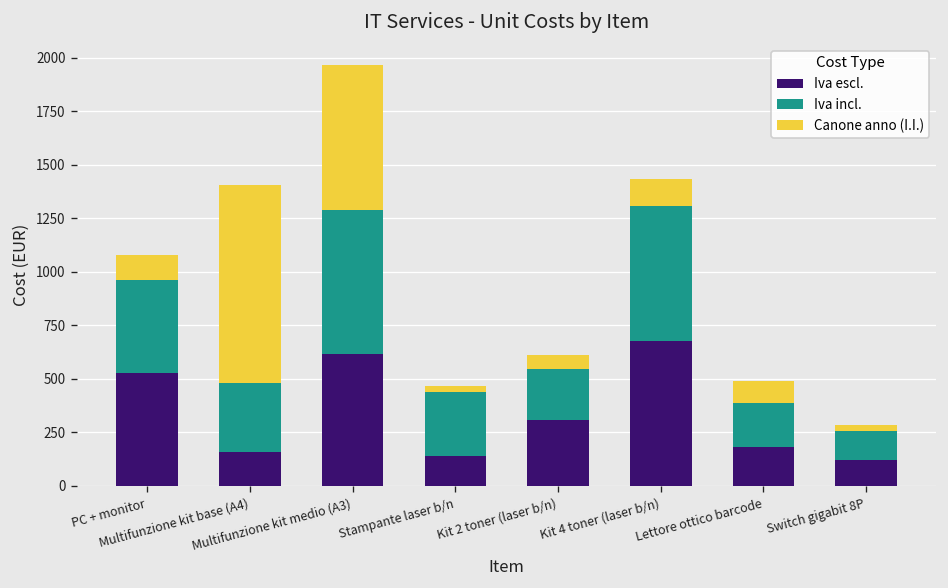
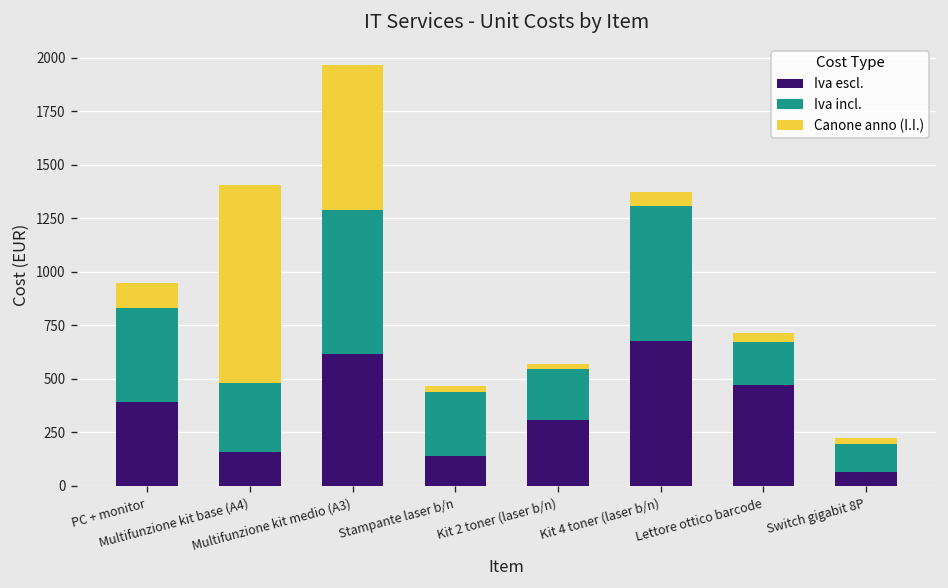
  {
    "Iva escl.": {
-     "PC + monitor": 520,
+     "PC + monitor": 390,
      "Multifunzione kit base (A4)": 160,
      "Multifunzione kit medio (A3)": 610,
      "Stampante laser b/n": 140,
      "Kit 2 toner (laser b/n)": 310,
      "Kit 4 toner (laser b/n)": 670,
-     "Lettore ottico barcode": 180,
-     "Switch gigabit 8P": 120
+     "Lettore ottico barcode": 470,
+     "Switch gigabit 8P": 60
    },
    "Iva incl.": {
      "PC + monitor": 440,
      "Multifunzione kit base (A4)": 320,
      "Multifunzione kit medio (A3)": 680,
      "Stampante laser b/n": 300,
      "Kit 2 toner (laser b/n)": 240,
      "Kit 4 toner (laser b/n)": 630,
      "Lettore ottico barcode": 200,
      "Switch gigabit 8P": 130
    },
    "Canone anno (I.I.)": {
      "PC + monitor": 120,
      "Multifunzione kit base (A4)": 920,
      "Multifunzione kit medio (A3)": 680,
      "Stampante laser b/n": 30,
-     "Kit 2 toner (laser b/n)": 70,
-     "Kit 4 toner (laser b/n)": 130,
-     "Lettore ottico barcode": 100,
+     "Kit 2 toner (laser b/n)": 20,
+     "Kit 4 toner (laser b/n)": 60,
+     "Lettore ottico barcode": 40,
      "Switch gigabit 8P": 30
    }
  }
